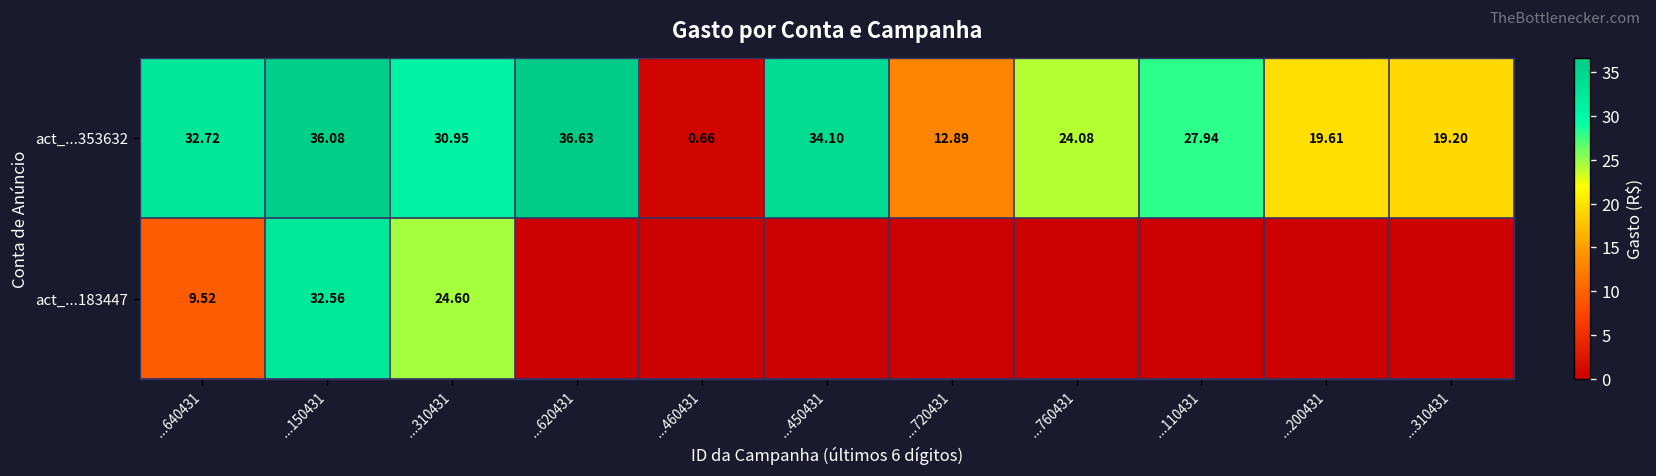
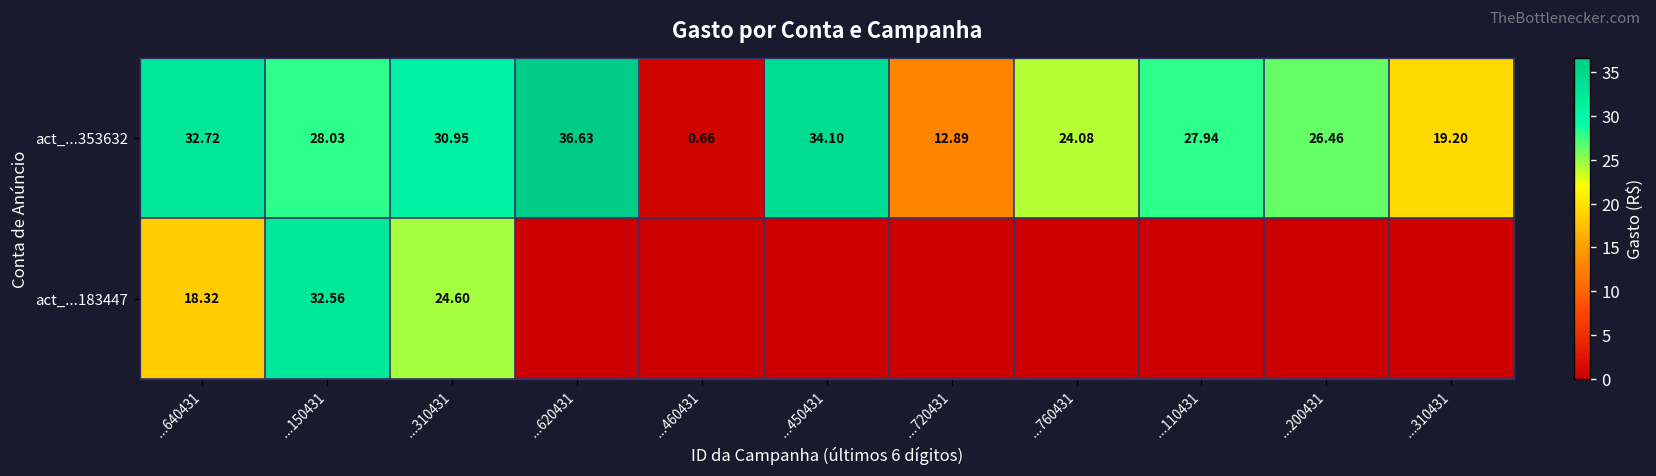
  {
    "act_...353632": {
      "...640431": 32.72,
-     "...150431": 36.08,
+     "...150431": 28.03,
      "...620431": 36.63,
      "...460431": 0.66,
      "...450431": 34.10,
      "...720431": 12.89,
      "...760431": 24.08,
      "...110431": 27.94,
-     "...200431": 19.61
+     "...200431": 26.46
    },
    "act_...183447": {
-     "...640431": 9.52,
+     "...640431": 18.32,
      "...150431": 32.56
    }
  }
